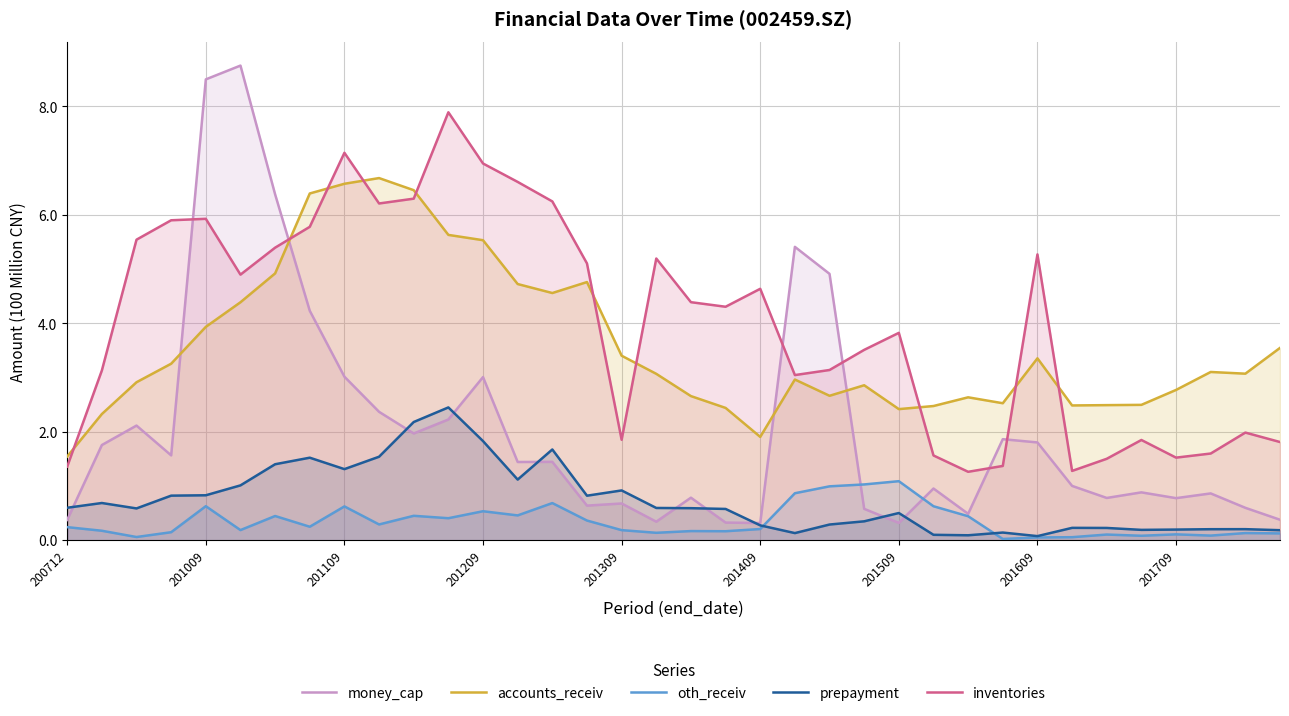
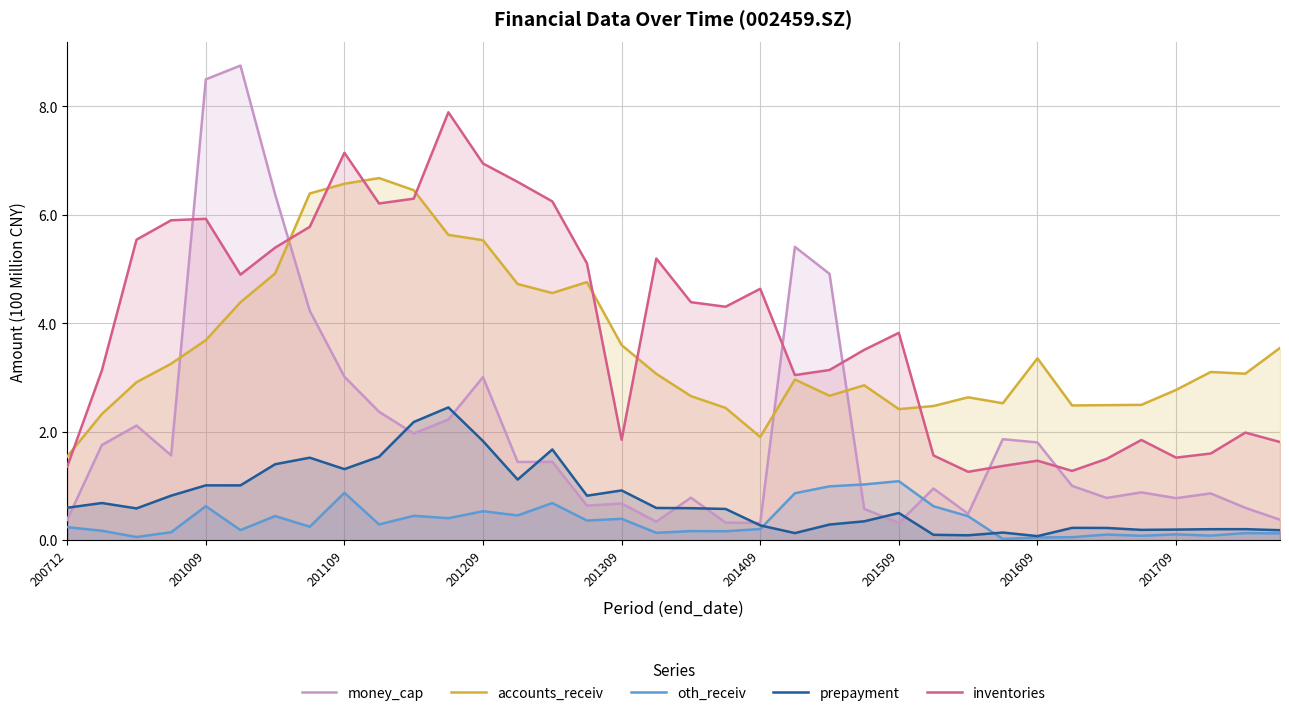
  {
    "money_cap": {
      "200712": 0.4,
      "201009": 8.5,
      "201109": 3.0,
      "201209": 3.0,
      "201309": 0.7,
      "201509": 0.3,
      "201609": 1.8,
      "201709": 0.8
    },
    "accounts_receiv": {
      "200712": 1.5,
-     "201009": 3.9,
+     "201009": 3.7,
      "201109": 6.6,
      "201209": 5.5,
-     "201309": 3.4,
+     "201309": 3.6,
      "201409": 1.9,
      "201509": 2.4,
      "201609": 3.4,
      "201709": 2.8
    },
    "oth_receiv": {
      "200712": 0.2,
      "201009": 0.6,
-     "201109": 0.6,
+     "201109": 0.9,
      "201209": 0.5,
-     "201309": 0.2,
+     "201309": 0.4,
      "201409": 0.2,
      "201509": 1.1,
      "201709": 0.1
    },
    "prepayment": {
      "200712": 0.6,
-     "201009": 0.8,
+     "201009": 1.0,
      "201109": 1.3,
      "201209": 1.8,
      "201309": 0.9,
      "201509": 0.5,
      "201709": 0.2
    },
    "inventories": {
      "200712": 1.4,
      "201009": 5.9,
      "201109": 7.1,
      "201209": 6.9,
      "201309": 1.9,
      "201409": 4.6,
      "201509": 3.8,
-     "201609": 5.3,
+     "201609": 1.5,
      "201709": 1.5
    }
  }
